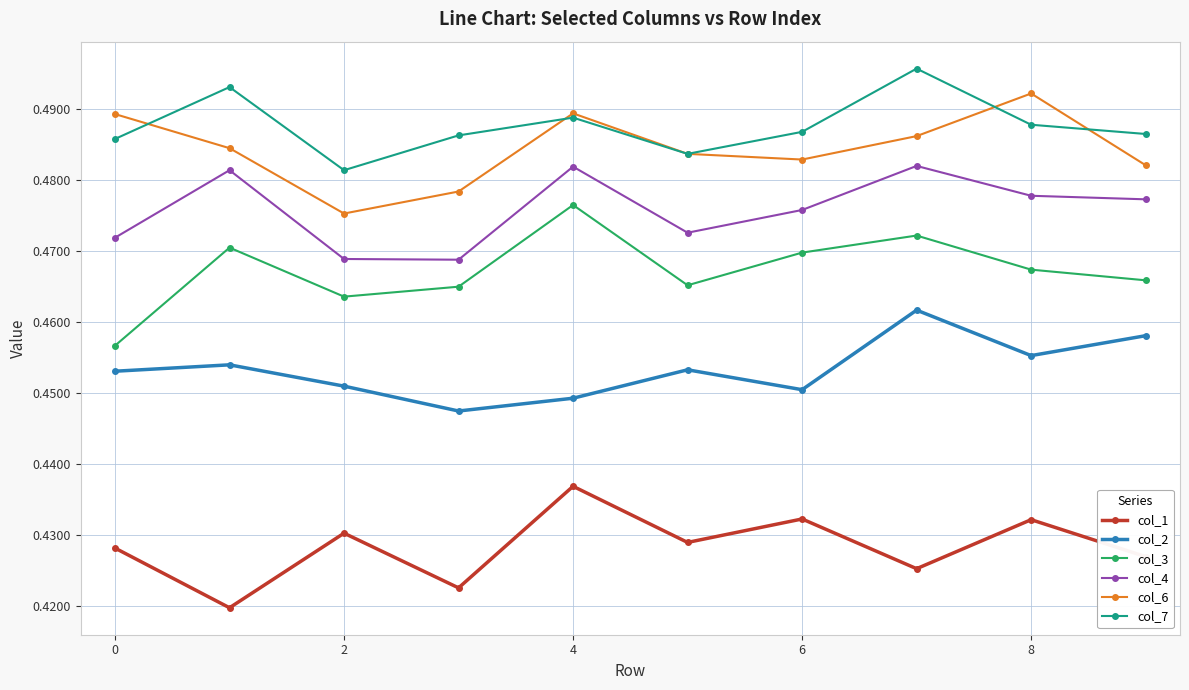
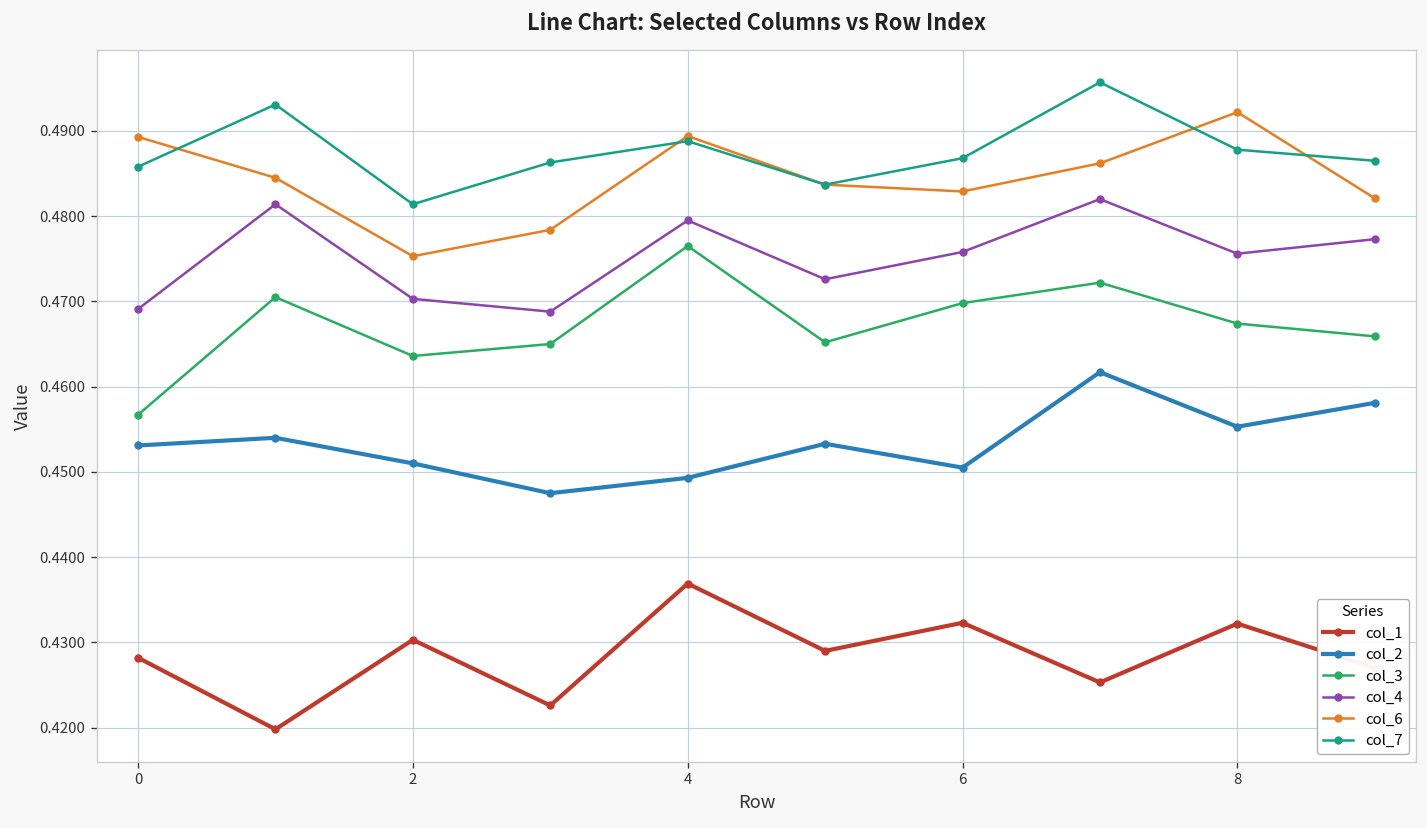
  {
    "col_1": {
      "0": 0.428,
      "2": 0.430,
      "4": 0.437,
      "6": 0.432,
      "8": 0.432
    },
    "col_2": {
      "0": 0.453,
      "2": 0.451,
      "4": 0.449,
      "6": 0.451,
      "8": 0.455
    },
    "col_4": {
-     "0": 0.472,
-     "2": 0.469,
-     "4": 0.482,
+     "0": 0.469,
+     "2": 0.470,
+     "4": 0.480,
      "6": 0.476,
-     "8": 0.478
+     "8": 0.476
    },
    "col_6": {
      "0": 0.489,
      "2": 0.475,
      "4": 0.489,
      "6": 0.483,
      "8": 0.492
    }
  }
